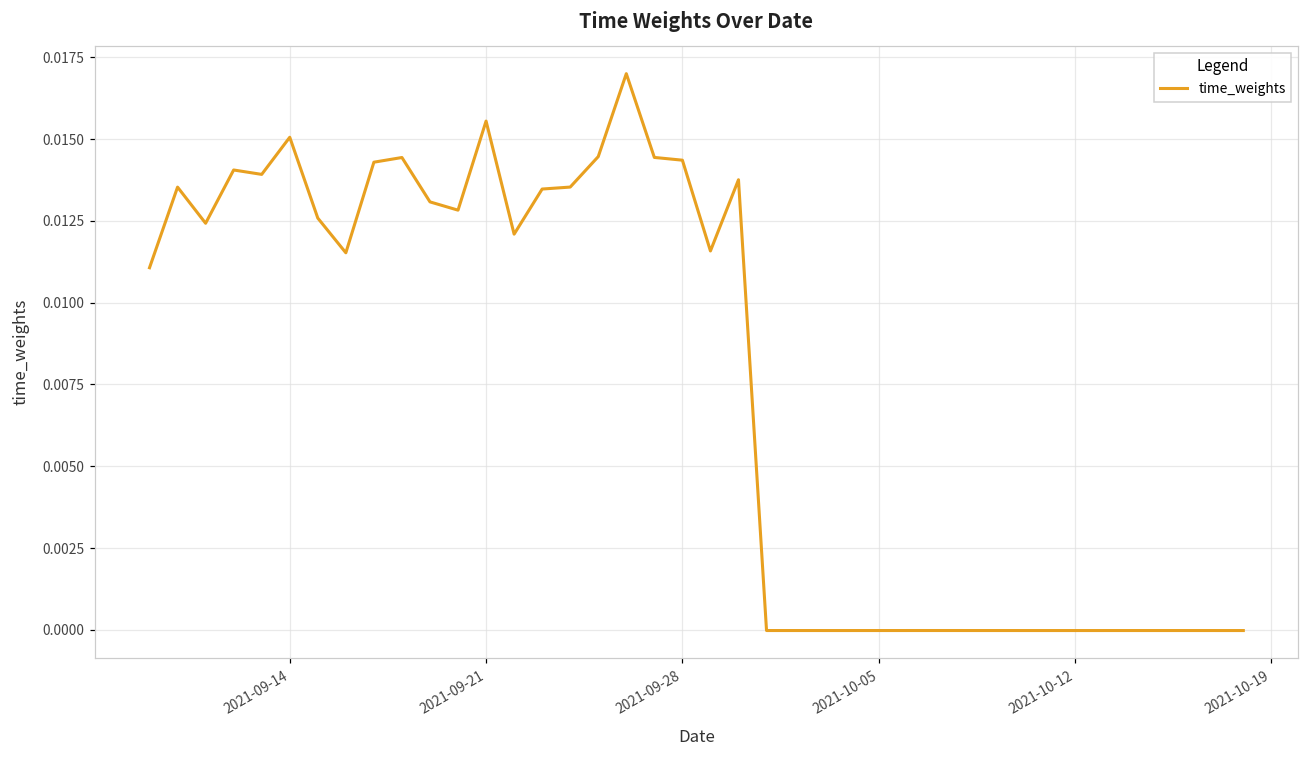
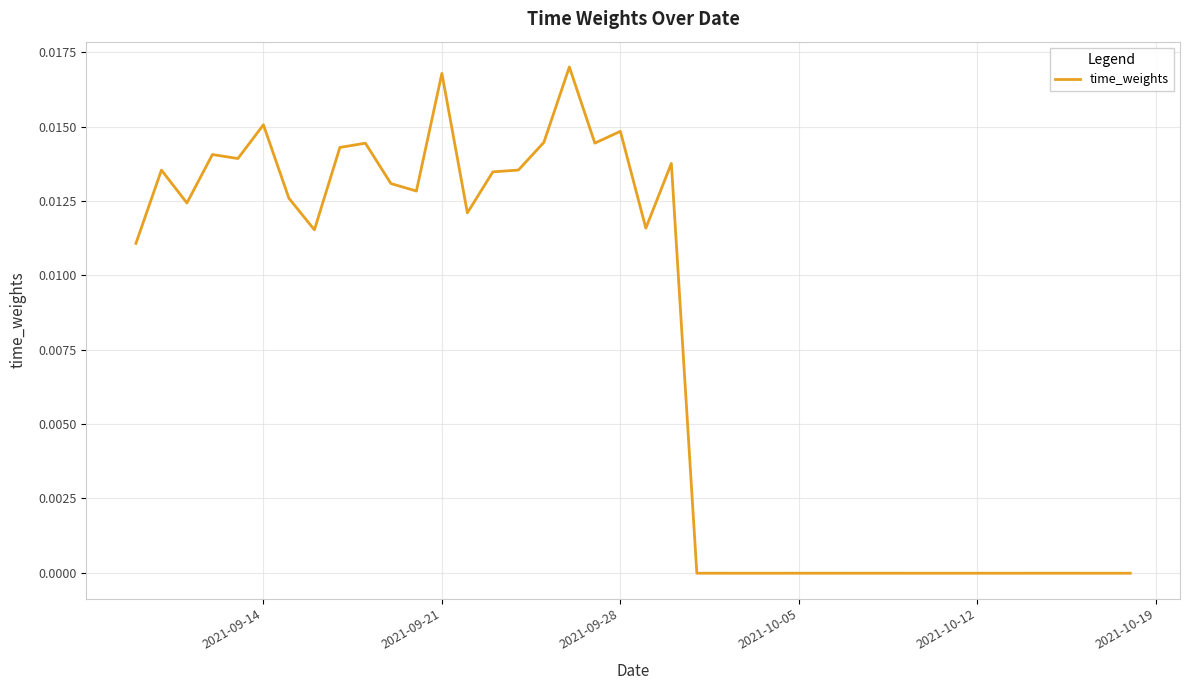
  {
    "2021-09-14": 0.0151,
-   "2021-09-21": 0.0156,
-   "2021-09-28": 0.0144,
+   "2021-09-21": 0.0168,
+   "2021-09-28": 0.0148,
    "2021-10-05": 0.0000,
    "2021-10-12": 0.0000
  }
